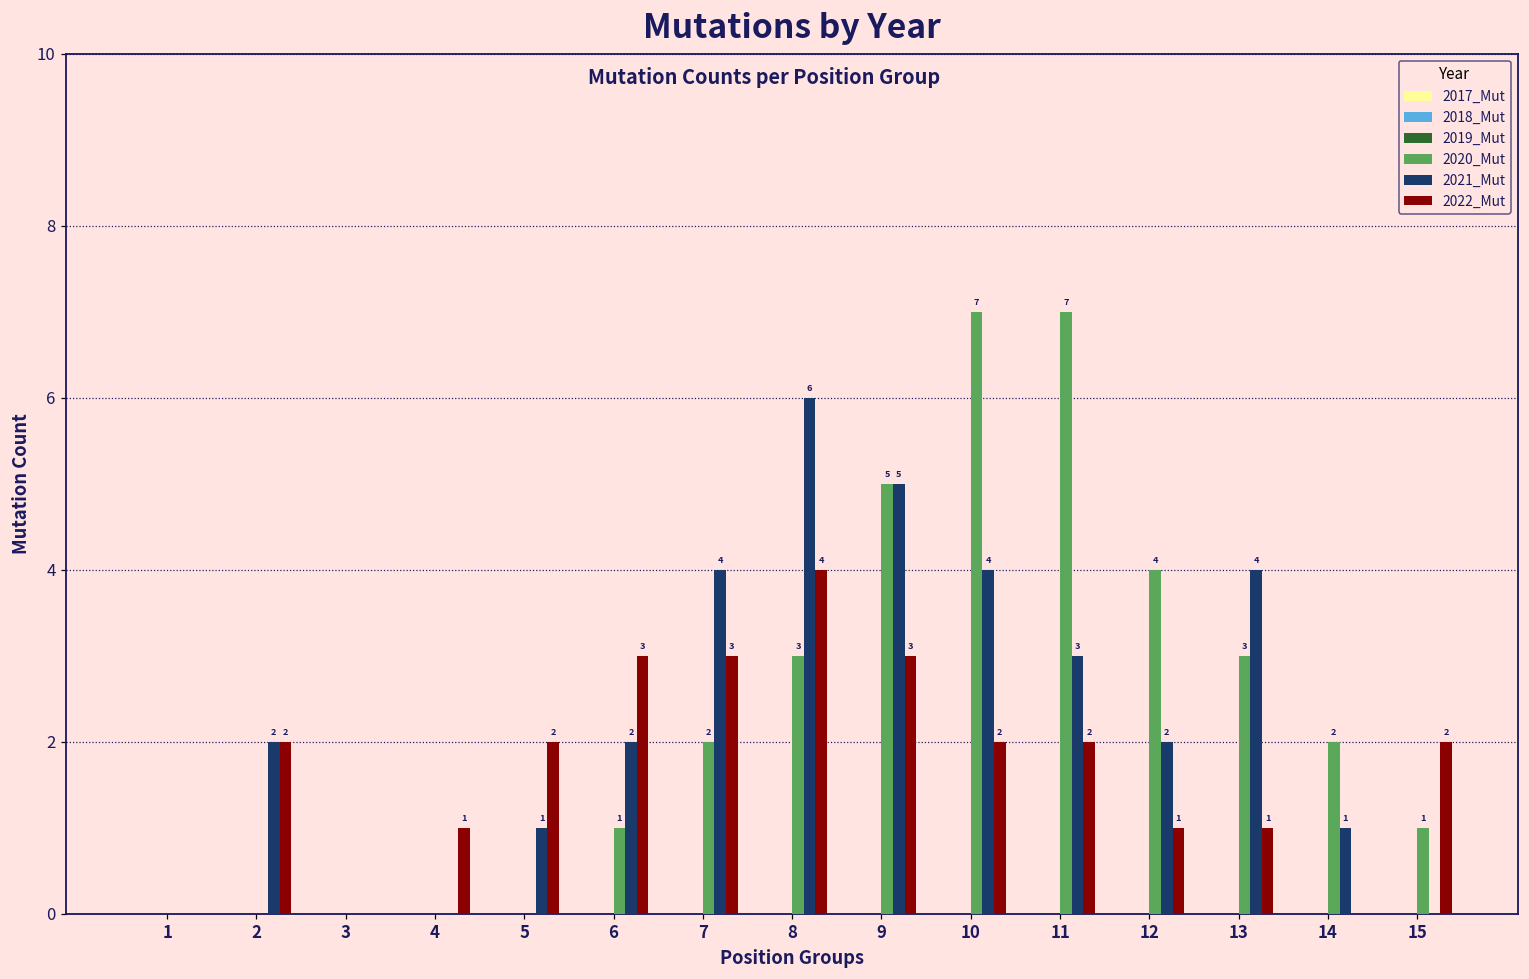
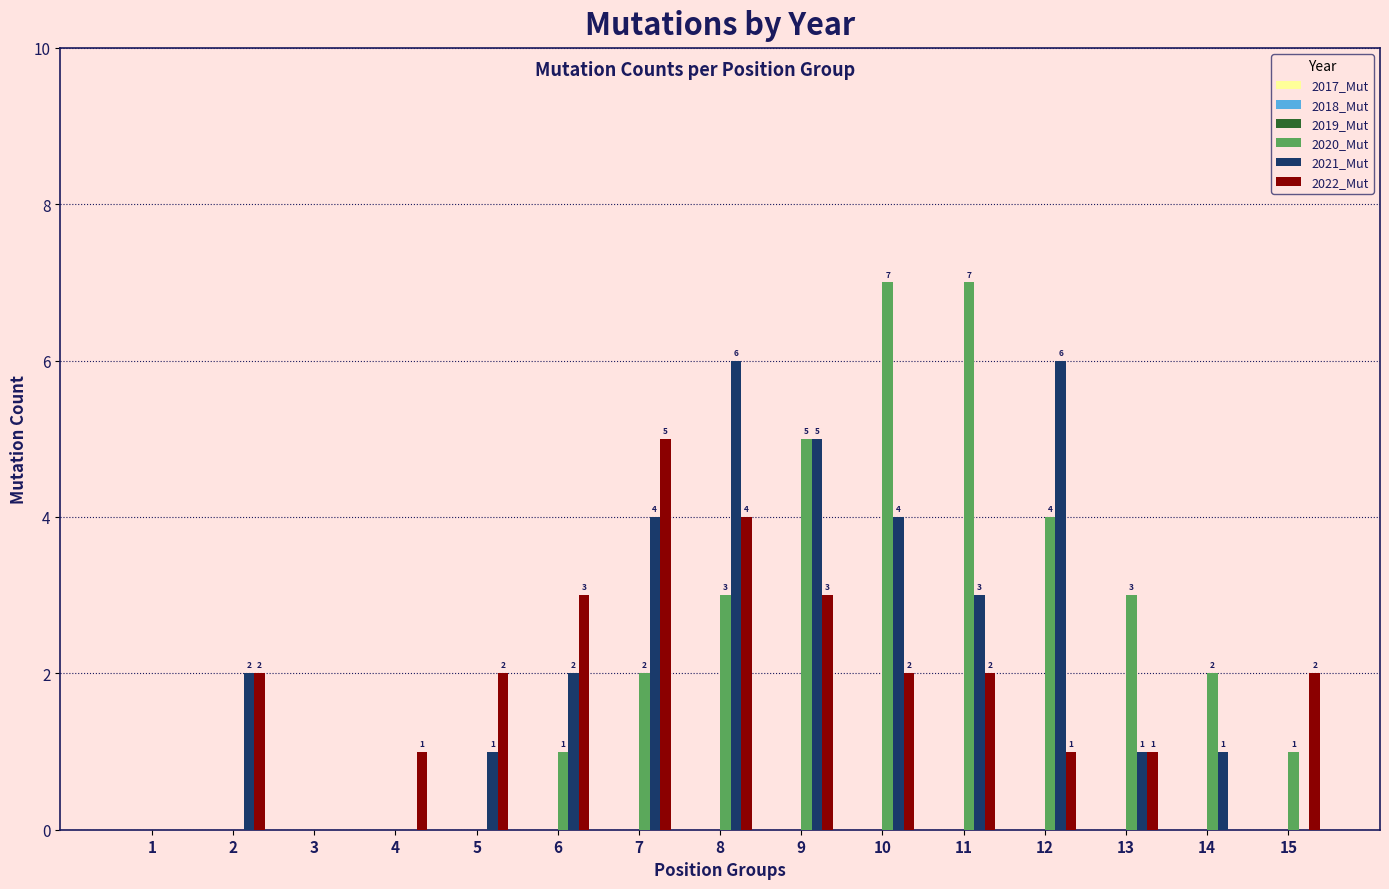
  {
    "2017_Mut": {
      "1": 0.0,
      "2": 0.0,
      "3": 0.0,
      "4": 0.0,
      "5": 0.0,
      "6": 0.0,
      "7": 0.0,
      "8": 0.0,
      "9": 0.0,
      "10": 0.0,
      "11": 0.0,
      "12": 0.0,
      "13": 0.0,
      "14": 0.0,
      "15": 0.0
    },
    "2018_Mut": {
      "1": 0.0,
      "2": 0.0,
      "3": 0.0,
      "4": 0.0,
      "5": 0.0,
      "6": 0.0,
      "7": 0.0,
      "8": 0.0,
      "9": 0.0,
      "10": 0.0,
      "11": 0.0,
      "12": 0.0,
      "13": 0.0,
      "14": 0.0,
      "15": 0.0
    },
    "2019_Mut": {
      "1": 0.0,
      "2": 0.0,
      "3": 0.0,
      "4": 0.0,
      "5": 0.0,
      "6": 0.0,
      "7": 0.0,
      "8": 0.0,
      "9": 0.0,
      "10": 0.0,
      "11": 0.0,
      "12": 0.0,
      "13": 0.0,
      "14": 0.0,
      "15": 0.0
    },
    "2020_Mut": {
      "6": 1,
      "7": 2,
      "8": 3,
      "9": 5,
      "10": 7,
      "11": 7,
      "12": 4,
      "13": 3,
      "14": 2,
      "15": 1
    },
    "2021_Mut": {
      "2": 2,
      "5": 1,
      "6": 2,
      "7": 4,
      "8": 6,
      "9": 5,
      "10": 4,
      "11": 3,
-     "12": 2,
-     "13": 4,
+     "12": 6,
+     "13": 1,
      "14": 1
    },
    "2022_Mut": {
      "2": 2,
      "4": 1,
      "5": 2,
      "6": 3,
-     "7": 3,
+     "7": 5,
      "8": 4,
      "9": 3,
      "10": 2,
      "11": 2,
      "12": 1,
      "13": 1,
      "15": 2
    }
  }
